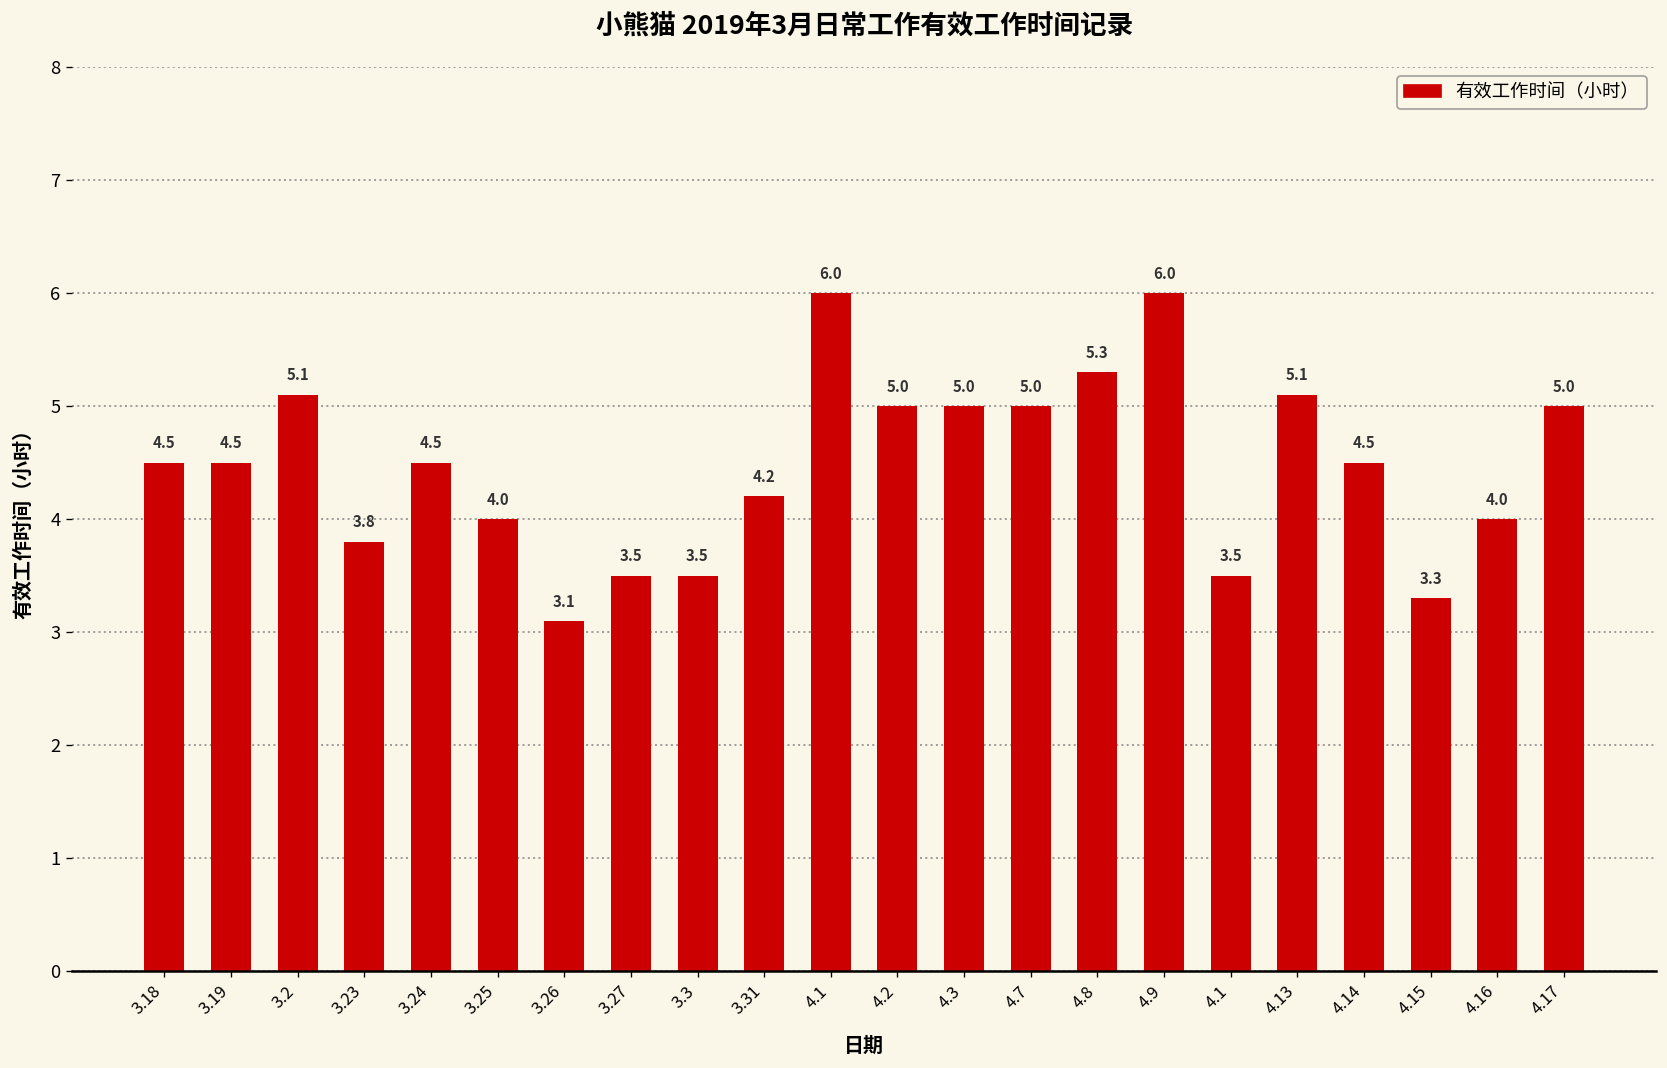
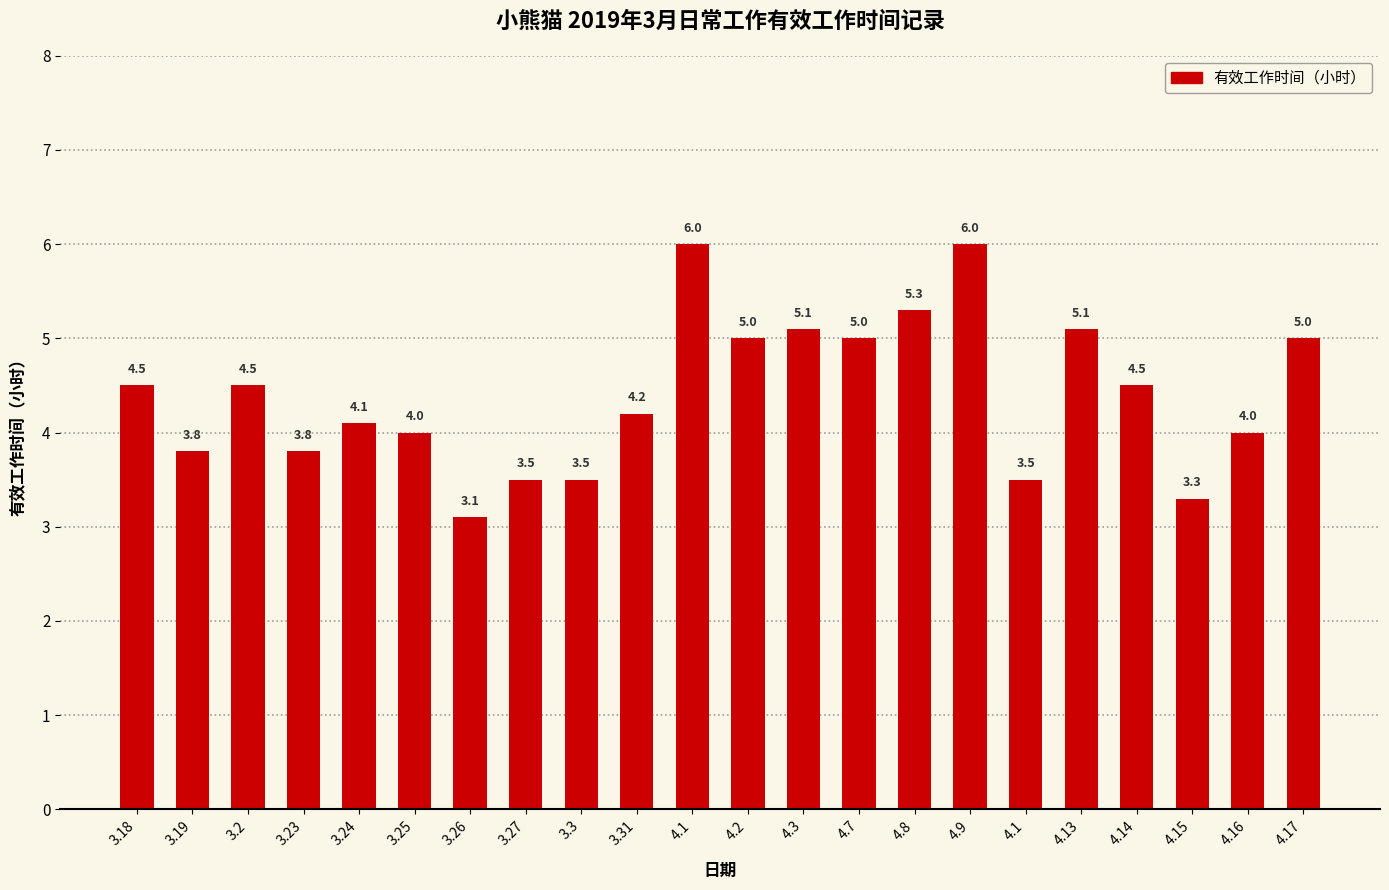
  {
    "3.18": 4.5,
-   "3.19": 4.5,
-   "3.2": 5.1,
+   "3.19": 3.8,
+   "3.2": 4.5,
    "3.23": 3.8,
-   "3.24": 4.5,
+   "3.24": 4.1,
    "3.25": 4.0,
    "3.26": 3.1,
    "3.27": 3.5,
    "3.3": 3.5,
    "3.31": 4.2,
    "4.2": 5.0,
-   "4.3": 5.0,
+   "4.3": 5.1,
    "4.7": 5.0,
    "4.8": 5.3,
    "4.9": 6.0,
    "4.13": 5.1,
    "4.14": 4.5,
    "4.15": 3.3,
    "4.16": 4.0,
    "4.17": 5.0
  }
